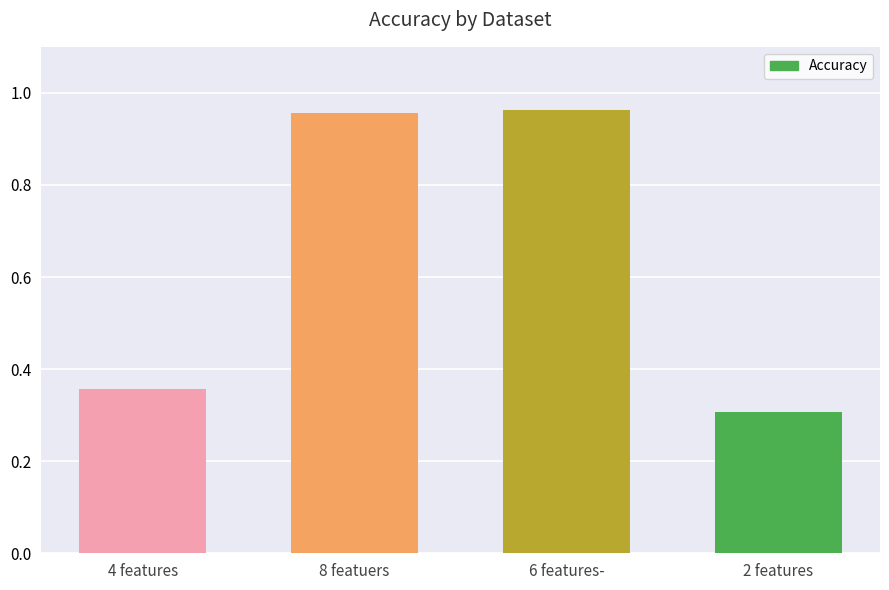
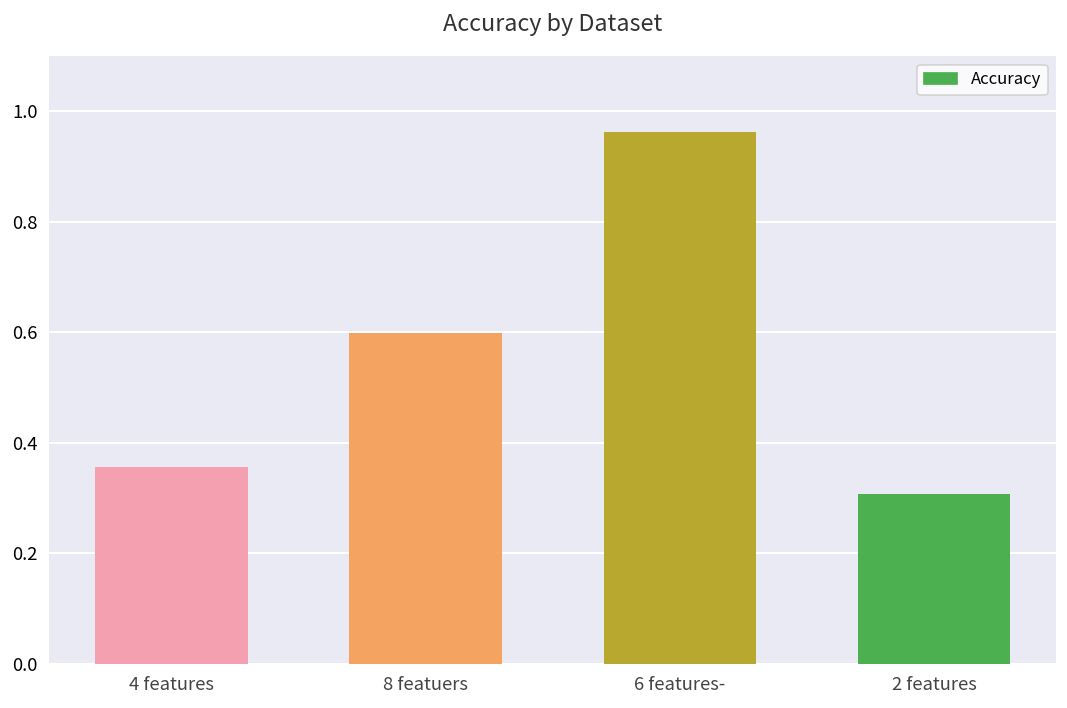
  {
    "4 features": 0.36,
-   "8 featuers": 0.96,
+   "8 featuers": 0.60,
    "6 features-": 0.96,
    "2 features": 0.31
  }
